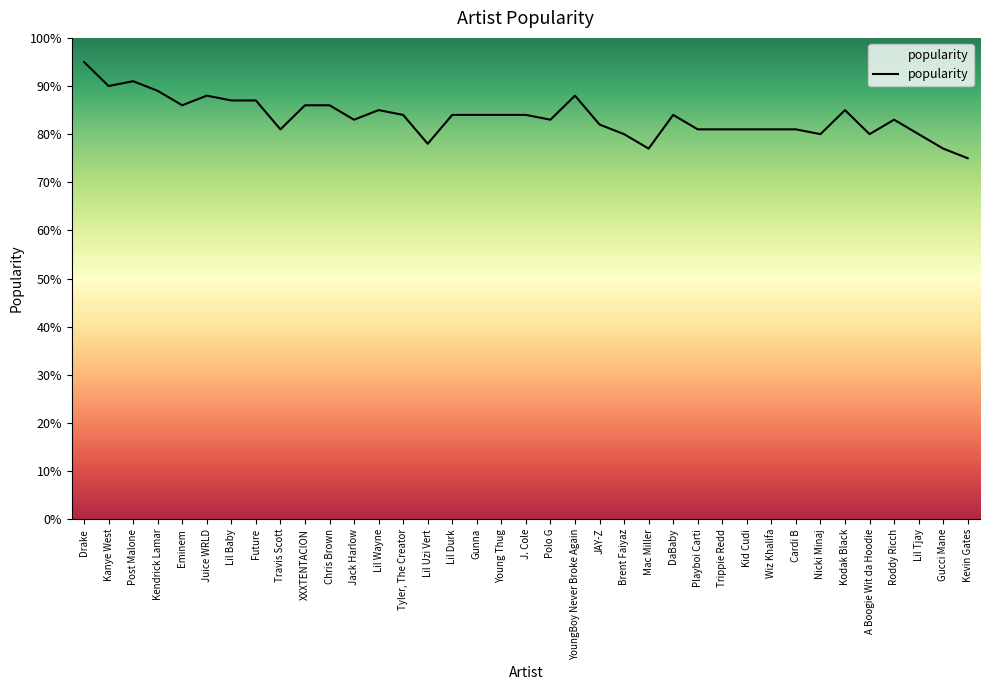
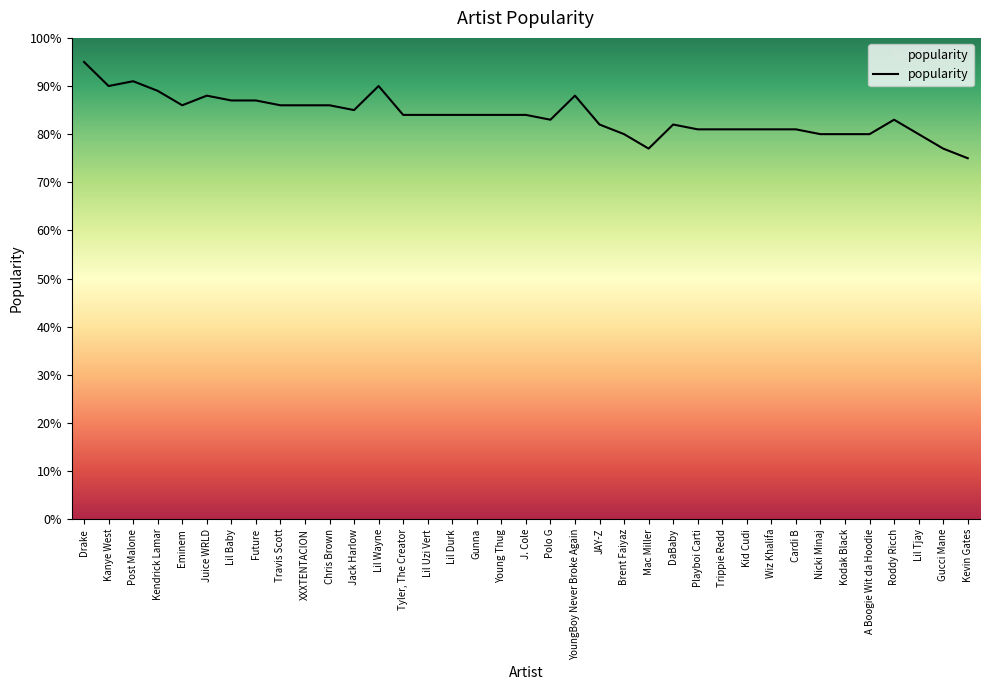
  {
    "Drake": "95%",
    "Kanye West": "90%",
    "Post Malone": "91%",
    "Kendrick Lamar": "89%",
    "Eminem": "86%",
    "Juice WRLD": "88%",
    "Lil Baby": "87%",
    "Future": "87%",
-   "Travis Scott": "81%",
+   "Travis Scott": "86%",
    "XXXTENTACION": "86%",
    "Chris Brown": "86%",
-   "Jack Harlow": "83%",
-   "Lil Wayne": "85%",
+   "Jack Harlow": "85%",
+   "Lil Wayne": "90%",
    "Tyler, The Creator": "84%",
-   "Lil Uzi Vert": "78%",
+   "Lil Uzi Vert": "84%",
    "Lil Durk": "84%",
    "Gunna": "84%",
    "Young Thug": "84%",
    "J. Cole": "84%",
    "Polo G": "83%",
    "YoungBoy Never Broke Again": "88%",
    "JAY-Z": "82%",
    "Brent Faiyaz": "80%",
    "Mac Miller": "77%",
-   "DaBaby": "84%",
+   "DaBaby": "82%",
    "Playboi Carti": "81%",
    "Trippie Redd": "81%",
    "Kid Cudi": "81%",
    "Wiz Khalifa": "81%",
    "Cardi B": "81%",
    "Nicki Minaj": "80%",
-   "Kodak Black": "85%",
+   "Kodak Black": "80%",
    "A Boogie Wit da Hoodie": "80%",
    "Roddy Ricch": "83%",
    "Lil Tjay": "80%",
    "Gucci Mane": "77%",
    "Kevin Gates": "75%"
  }
